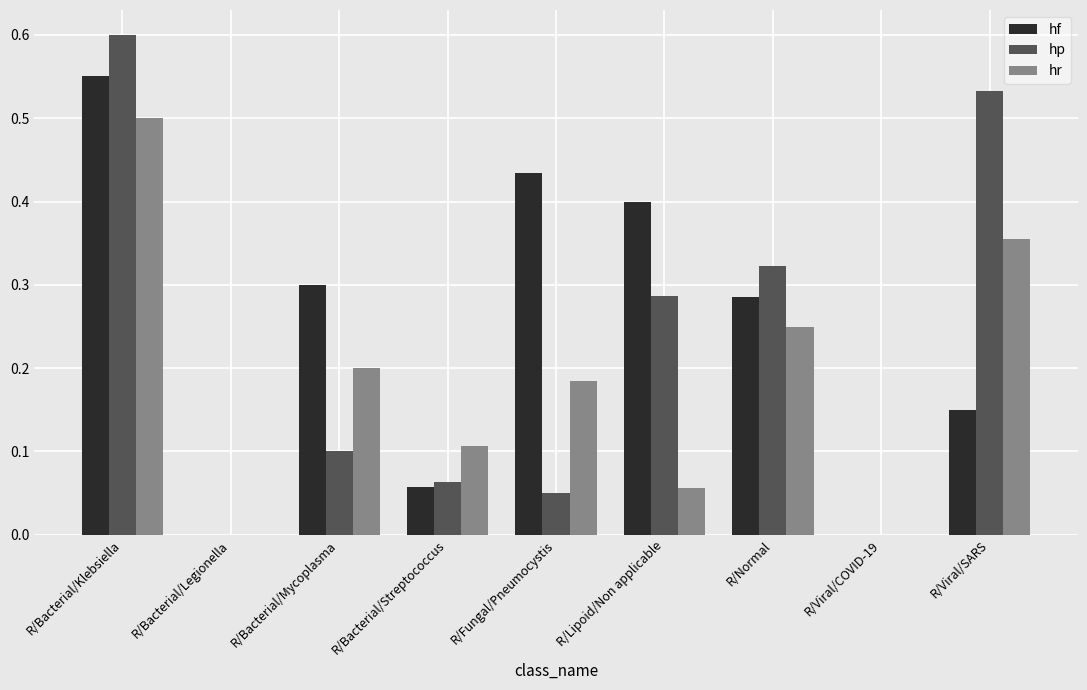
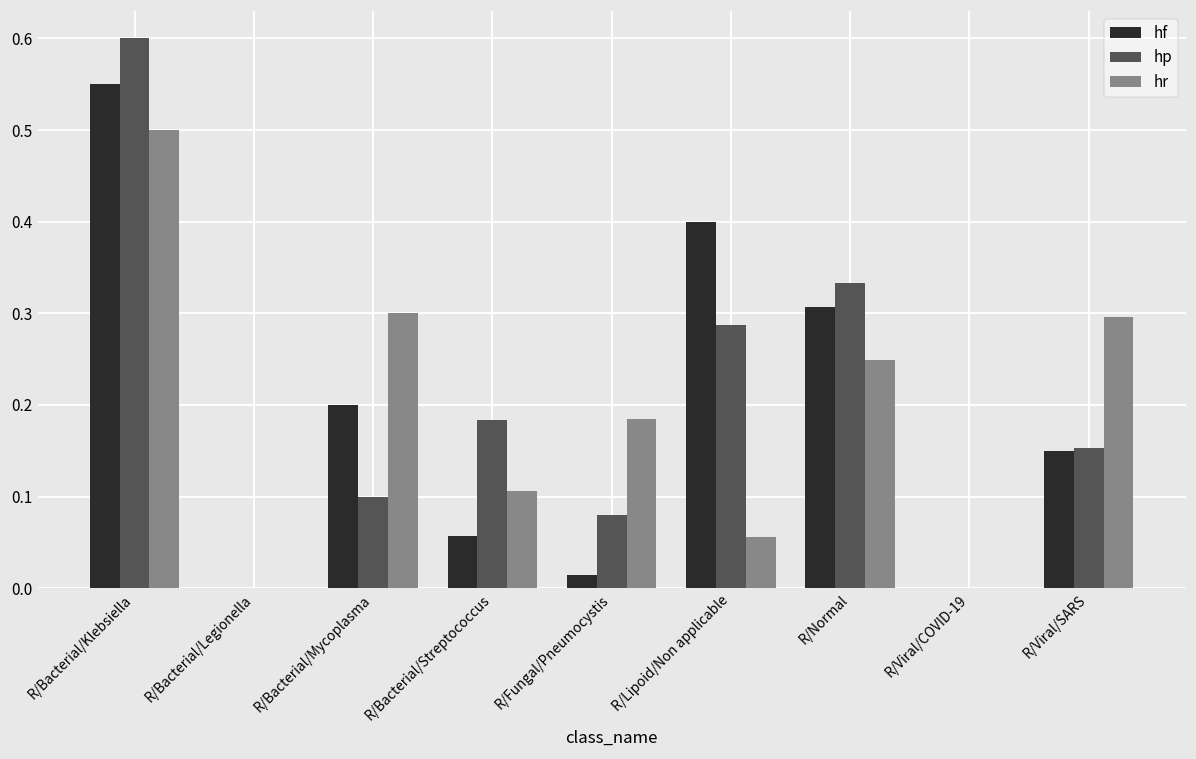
  {
    "hf": {
      "R/Bacterial/Klebsiella": 0.55,
      "R/Bacterial/Legionella": 0.00,
-     "R/Bacterial/Mycoplasma": 0.3,
+     "R/Bacterial/Mycoplasma": 0.2,
      "R/Bacterial/Streptococcus": 0.06,
-     "R/Fungal/Pneumocystis": 0.43,
+     "R/Fungal/Pneumocystis": 0.01,
      "R/Lipoid/Non applicable": 0.40,
-     "R/Normal": 0.28,
+     "R/Normal": 0.31,
      "R/Viral/COVID-19": 0.00,
      "R/Viral/SARS": 0.15
    },
    "hp": {
      "R/Bacterial/Klebsiella": 0.60,
      "R/Bacterial/Legionella": 0.00,
      "R/Bacterial/Mycoplasma": 0.10,
-     "R/Bacterial/Streptococcus": 0.06,
-     "R/Fungal/Pneumocystis": 0.05,
+     "R/Bacterial/Streptococcus": 0.18,
+     "R/Fungal/Pneumocystis": 0.08,
      "R/Lipoid/Non applicable": 0.29,
-     "R/Normal": 0.32,
+     "R/Normal": 0.33,
      "R/Viral/COVID-19": 0.00,
-     "R/Viral/SARS": 0.53
+     "R/Viral/SARS": 0.15
    },
    "hr": {
      "R/Bacterial/Klebsiella": 0.50,
      "R/Bacterial/Legionella": 0.00,
-     "R/Bacterial/Mycoplasma": 0.2,
+     "R/Bacterial/Mycoplasma": 0.3,
      "R/Bacterial/Streptococcus": 0.11,
      "R/Fungal/Pneumocystis": 0.18,
      "R/Lipoid/Non applicable": 0.06,
      "R/Normal": 0.25,
      "R/Viral/COVID-19": 0.00,
-     "R/Viral/SARS": 0.36
+     "R/Viral/SARS": 0.30
    }
  }
